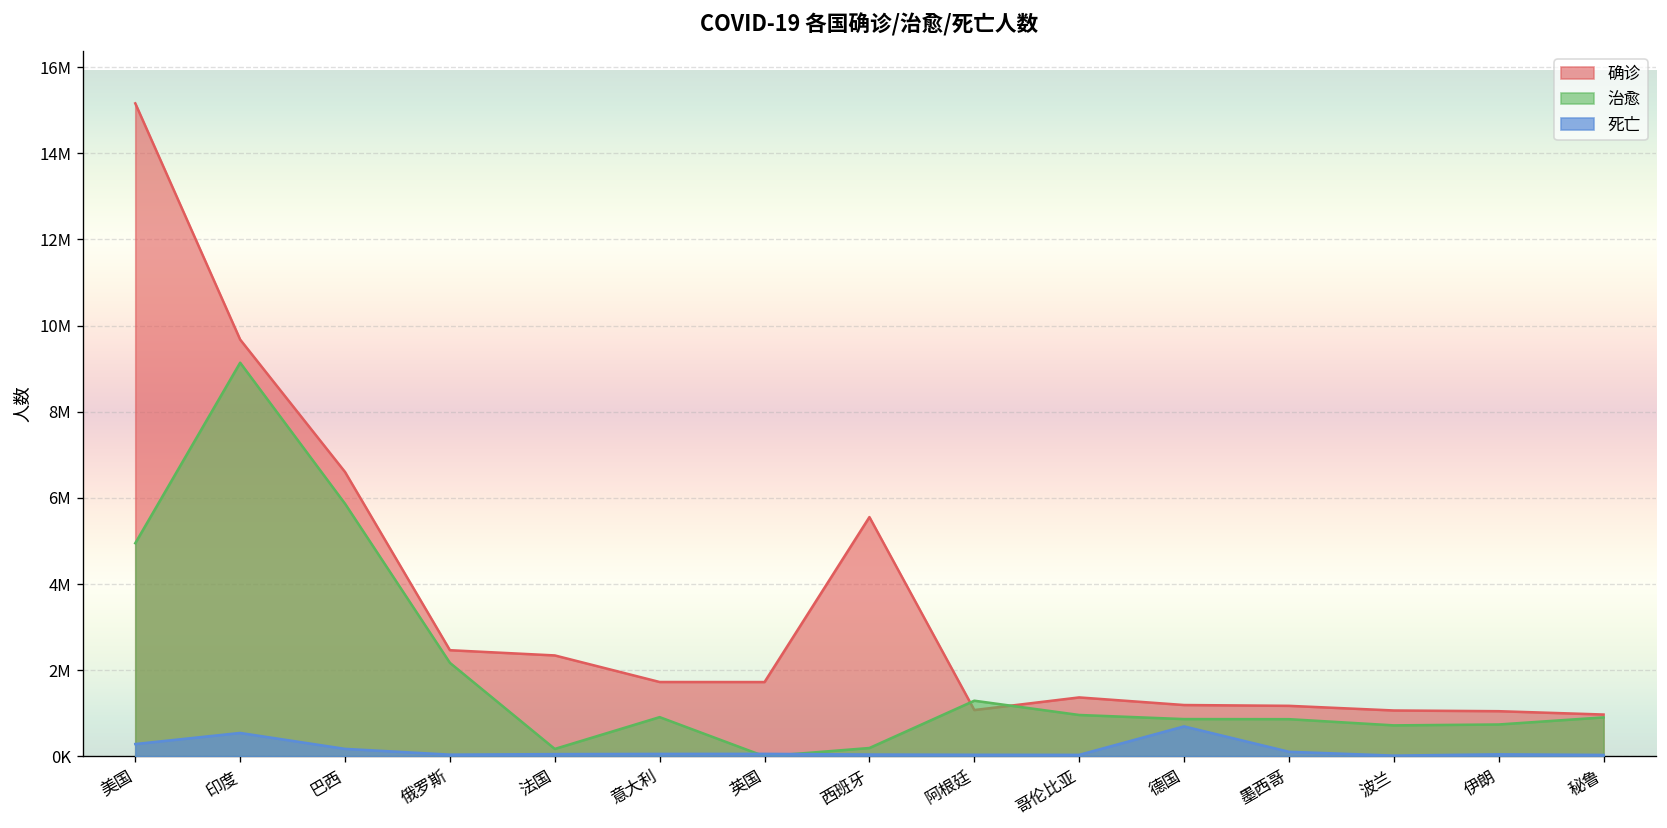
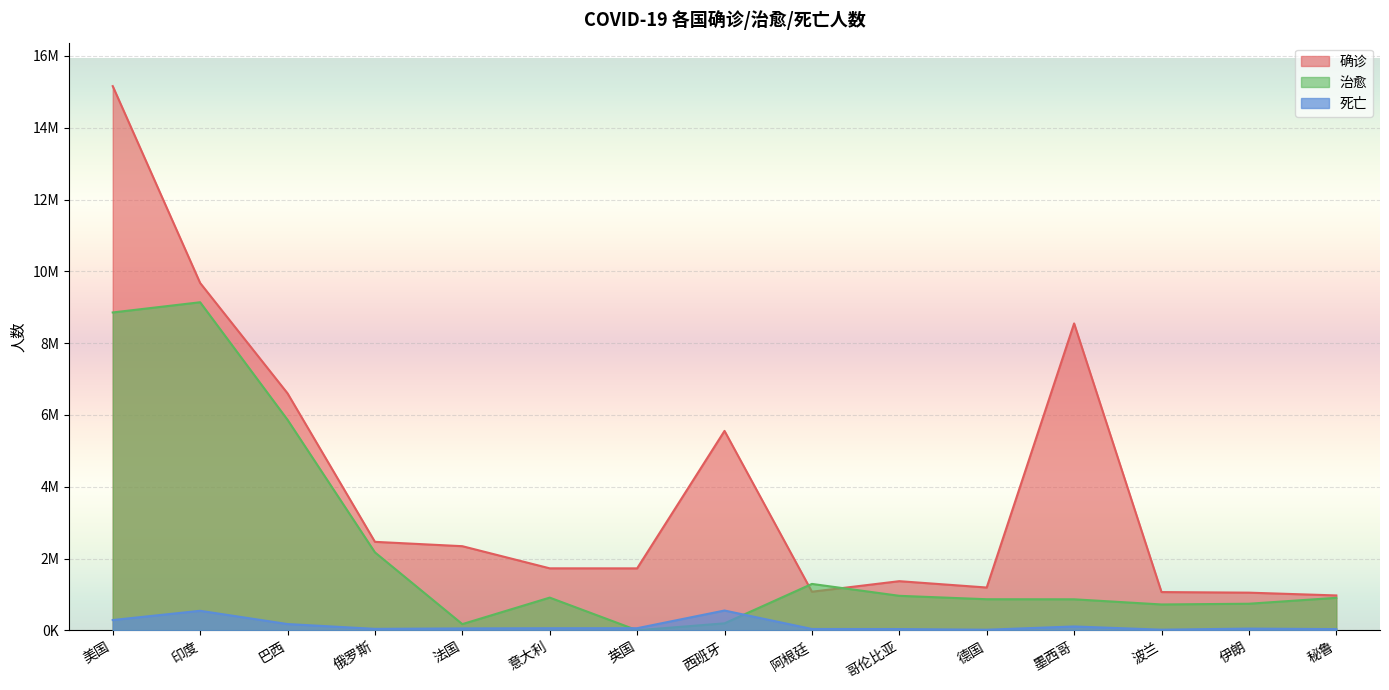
  {
    "确诊": {
      "美国": 15200000,
      "印度": 9700000,
      "巴西": 6600000,
      "俄罗斯": 2500000,
      "法国": 2300000,
      "意大利": 1700000,
      "英国": 1700000,
      "西班牙": 5600000,
      "阿根廷": 1100000,
      "哥伦比亚": 1400000,
      "德国": 1200000,
-     "墨西哥": 1200000,
+     "墨西哥": 8500000,
      "波兰": 1100000,
      "伊朗": 1100000
    },
    "治愈": {
-     "美国": 5000000,
+     "美国": 8900000,
      "印度": 9100000,
      "巴西": 5900000,
      "俄罗斯": 2200000,
      "法国": 200000,
      "意大利": 900000,
      "西班牙": 200000,
      "阿根廷": 1300000,
      "哥伦比亚": 1000000,
      "德国": 900000,
      "墨西哥": 900000,
      "波兰": 700000,
      "伊朗": 700000
    },
    "死亡": {
      "美国": 300000,
      "印度": 500000,
      "巴西": 200000,
      "俄罗斯": 0,
      "法国": 100000,
      "意大利": 100000,
-     "西班牙": 0,
+     "西班牙": 600000,
      "阿根廷": 0,
      "哥伦比亚": 0,
-     "德国": 700000,
+     "德国": 0,
      "墨西哥": 100000,
      "波兰": 0,
      "伊朗": 100000,
      "秘鲁": 0
    }
  }
